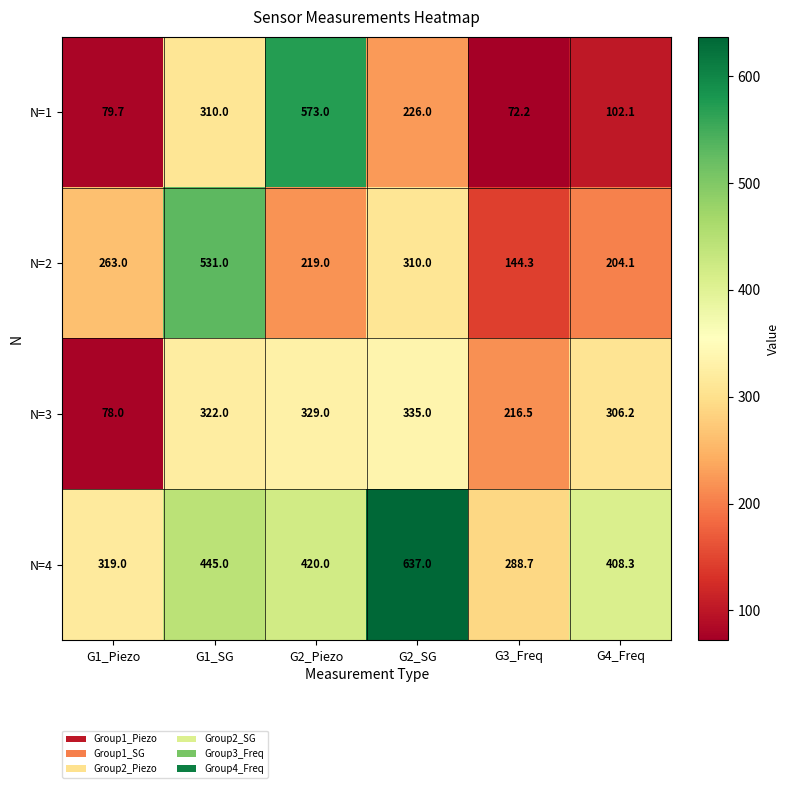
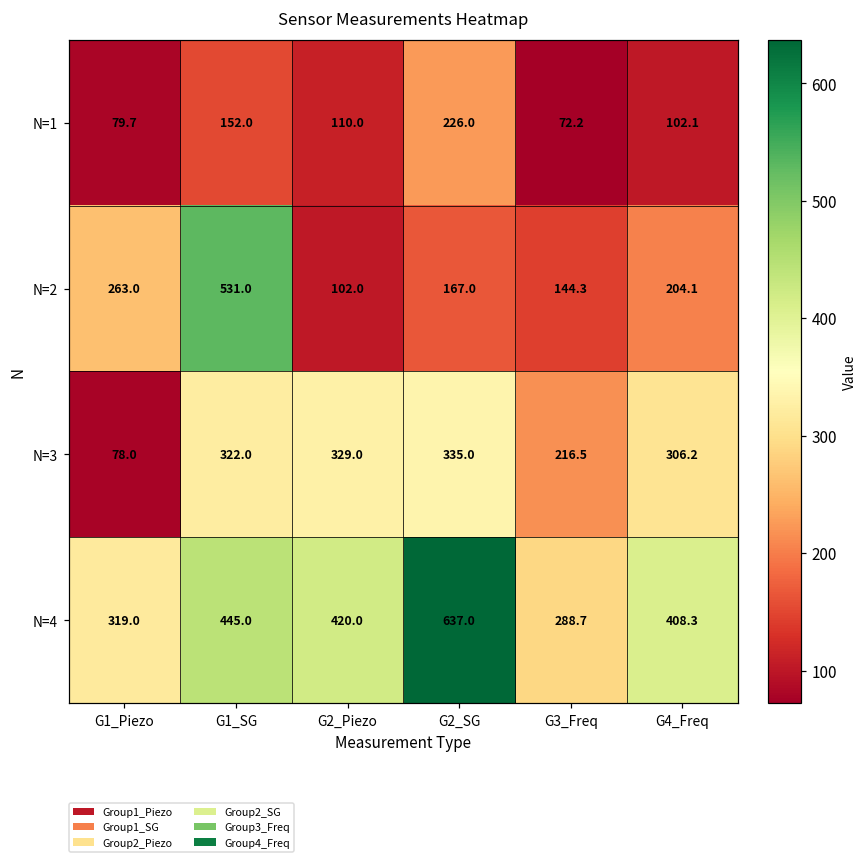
  {
    "N=1": {
      "G1_Piezo": 79.7,
-     "G1_SG": 310.0,
-     "G2_Piezo": 573.0,
+     "G1_SG": 152.0,
+     "G2_Piezo": 110.0,
      "G2_SG": 226.0,
      "G3_Freq": 72.2,
      "G4_Freq": 102.1
    },
    "N=2": {
      "G1_Piezo": 263.0,
      "G1_SG": 531.0,
-     "G2_Piezo": 219.0,
-     "G2_SG": 310.0,
+     "G2_Piezo": 102.0,
+     "G2_SG": 167.0,
      "G3_Freq": 144.3,
      "G4_Freq": 204.1
    },
    "N=3": {
      "G1_Piezo": 78.0,
      "G1_SG": 322.0,
      "G2_Piezo": 329.0,
      "G2_SG": 335.0,
      "G3_Freq": 216.5,
      "G4_Freq": 306.2
    },
    "N=4": {
      "G1_Piezo": 319.0,
      "G1_SG": 445.0,
      "G2_Piezo": 420.0,
      "G2_SG": 637.0,
      "G3_Freq": 288.7,
      "G4_Freq": 408.3
    }
  }
